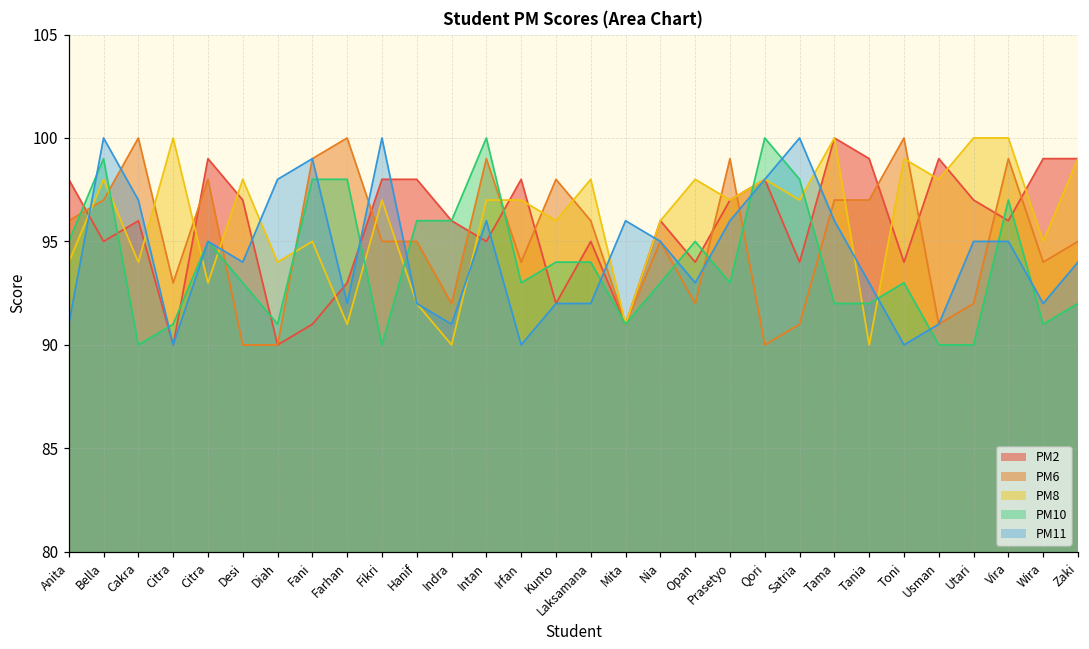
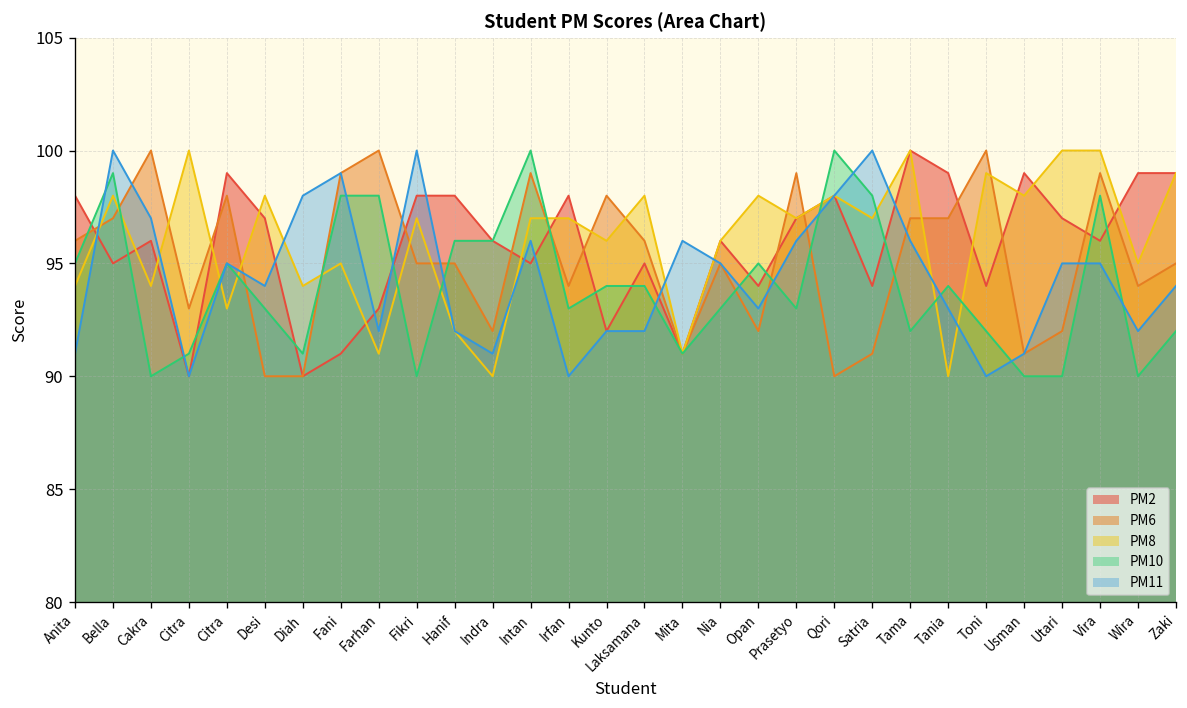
  {
    "PM10": {
      "Anita": 95,
      "Bella": 99,
      "Cakra": 90,
      "Desi": 93,
      "Diah": 91,
      "Fani": 98,
      "Farhan": 98,
      "Fikri": 90,
      "Hanif": 96,
      "Intan": 100,
      "Irfan": 93,
      "Kunto": 94,
      "Laksamana": 94,
      "Nia": 93,
      "Opan": 95,
      "Prasetyo": 93,
      "Qori": 100,
      "Satria": 98,
      "Tama": 92,
-     "Tania": 92,
-     "Toni": 93,
+     "Tania": 94,
+     "Toni": 92,
      "Usman": 90,
      "Utari": 90,
-     "Vira": 97,
-     "Wira": 91,
+     "Vira": 98,
+     "Wira": 90,
      "Zaki": 92
    },
    "PM11": {
      "Anita": 91,
      "Bella": 100,
      "Cakra": 97,
      "Desi": 94,
      "Diah": 98,
      "Farhan": 92,
      "Fikri": 100,
      "Indra": 91,
      "Intan": 96,
      "Irfan": 90,
      "Laksamana": 92,
      "Mita": 96,
      "Opan": 93,
      "Prasetyo": 96,
      "Satria": 100,
      "Tama": 96,
      "Tania": 93,
      "Toni": 90,
      "Utari": 95,
      "Vira": 95,
      "Wira": 92,
      "Zaki": 94
    }
  }
